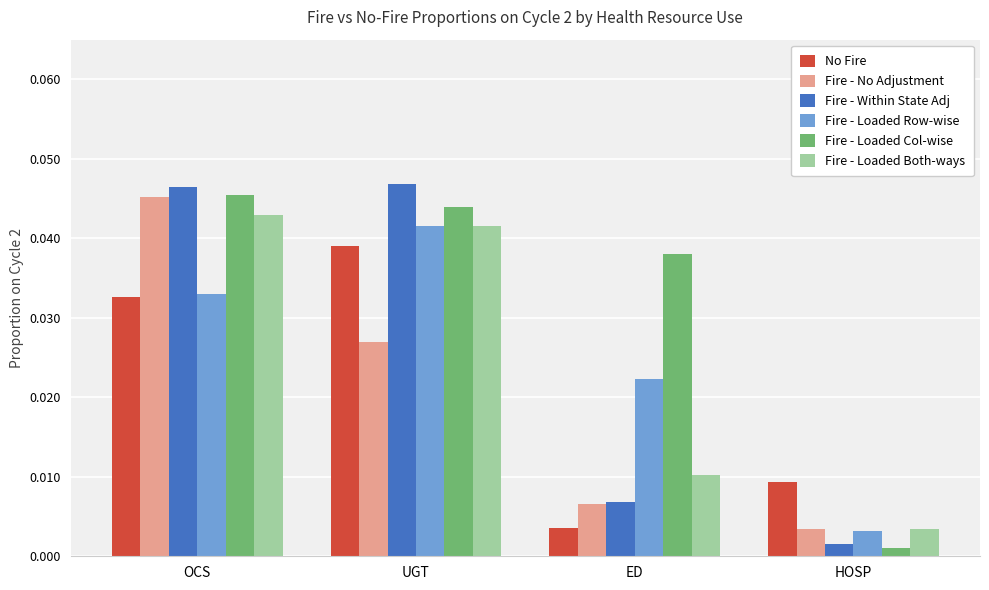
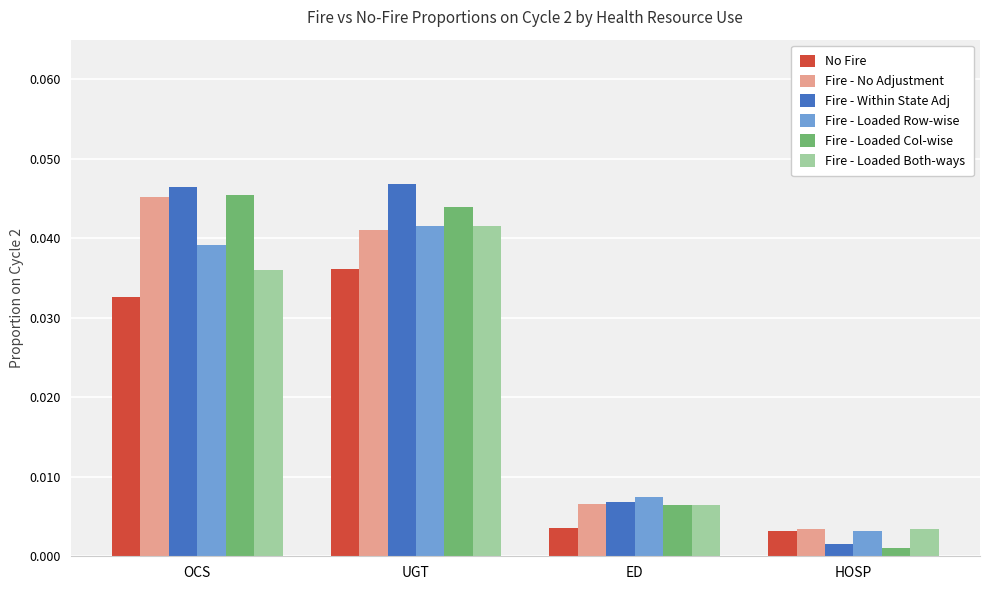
  {
    "No Fire": {
      "OCS": 0.033,
-     "UGT": 0.039,
+     "UGT": 0.036,
      "ED": 0.004,
-     "HOSP": 0.009
+     "HOSP": 0.003
    },
    "Fire - No Adjustment": {
      "OCS": 0.045,
-     "UGT": 0.027,
+     "UGT": 0.041,
      "ED": 0.007,
      "HOSP": 0.003
    },
    "Fire - Within State Adj": {
      "OCS": 0.047,
      "UGT": 0.047,
      "ED": 0.007,
      "HOSP": 0.002
    },
    "Fire - Loaded Row-wise": {
-     "OCS": 0.033,
+     "OCS": 0.039,
      "UGT": 0.042,
-     "ED": 0.022,
+     "ED": 0.007,
      "HOSP": 0.003
    },
    "Fire - Loaded Col-wise": {
      "OCS": 0.046,
      "UGT": 0.044,
-     "ED": 0.038,
+     "ED": 0.006,
      "HOSP": 0.001
    },
    "Fire - Loaded Both-ways": {
-     "OCS": 0.043,
+     "OCS": 0.036,
      "UGT": 0.042,
-     "ED": 0.010,
+     "ED": 0.006,
      "HOSP": 0.003
    }
  }
